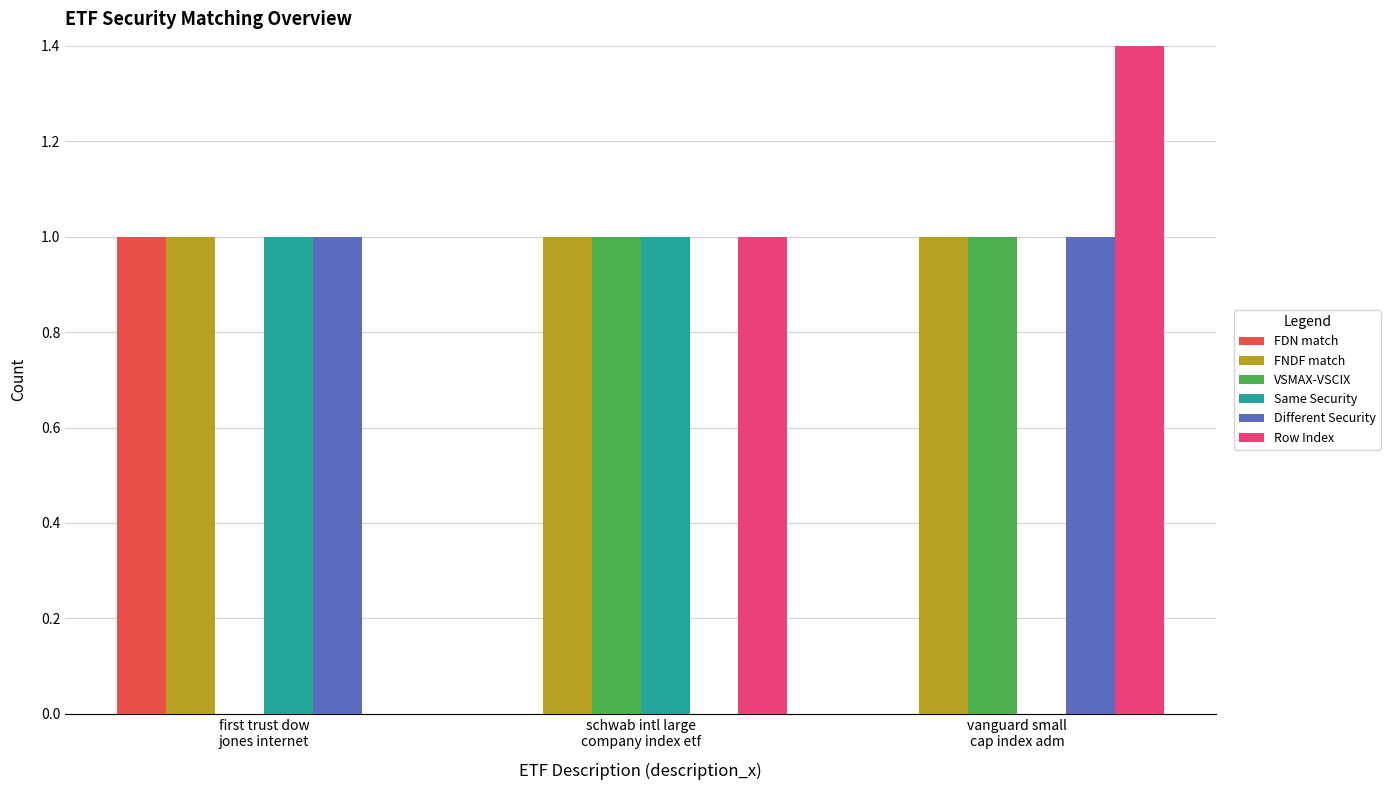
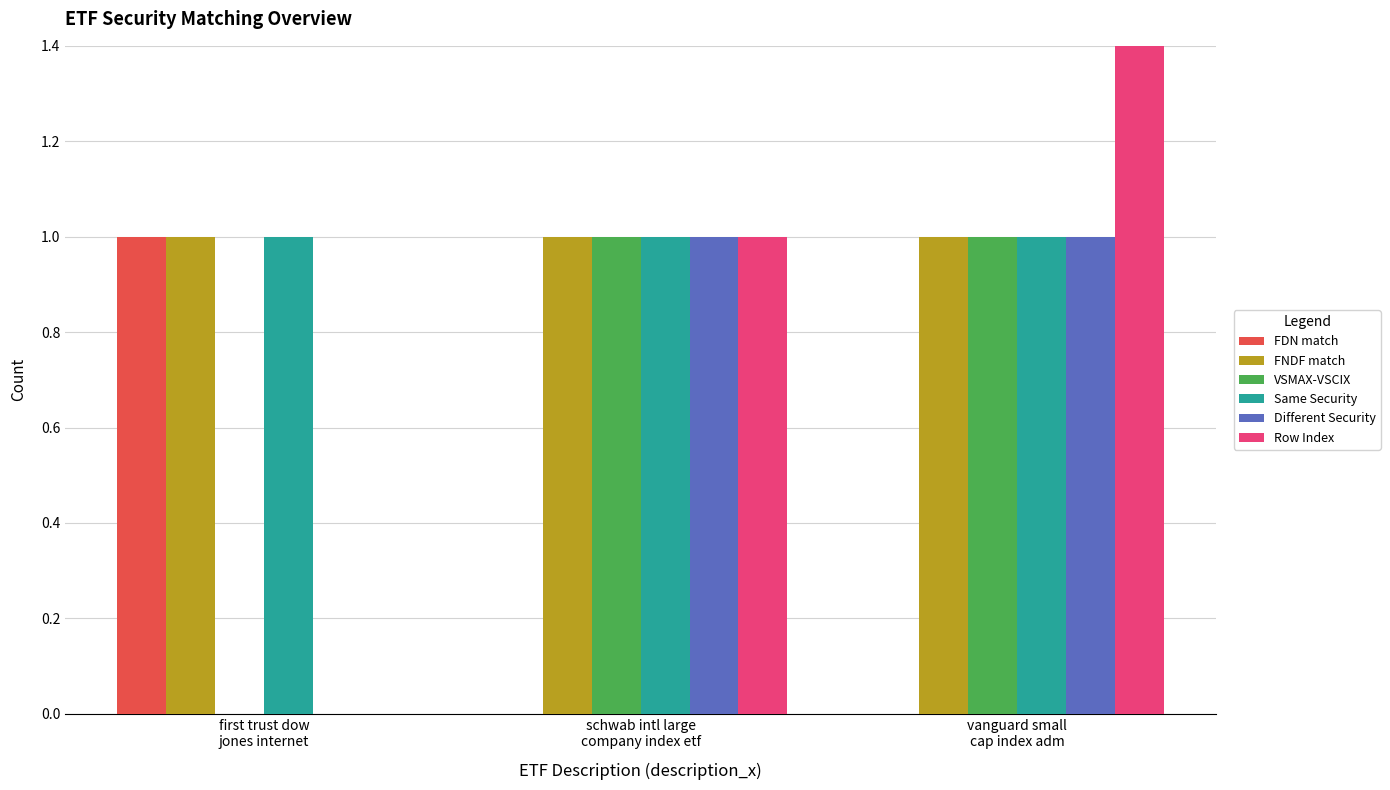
  {
    "FNDF match": {
      "first trust dow jones internet": 1,
      "schwab intl large company index etf": 1,
      "vanguard small cap index adm": 1
    },
    "VSMAX-VSCIX": {
      "first trust dow jones internet": 0,
      "schwab intl large company index etf": 1,
      "vanguard small cap index adm": 1
    },
    "Same Security": {
      "first trust dow jones internet": 1,
      "schwab intl large company index etf": 1,
-     "vanguard small cap index adm": 0
+     "vanguard small cap index adm": 1
    },
    "Different Security": {
-     "first trust dow jones internet": 1,
-     "schwab intl large company index etf": 0,
+     "first trust dow jones internet": 0,
+     "schwab intl large company index etf": 1,
      "vanguard small cap index adm": 1
    }
  }
